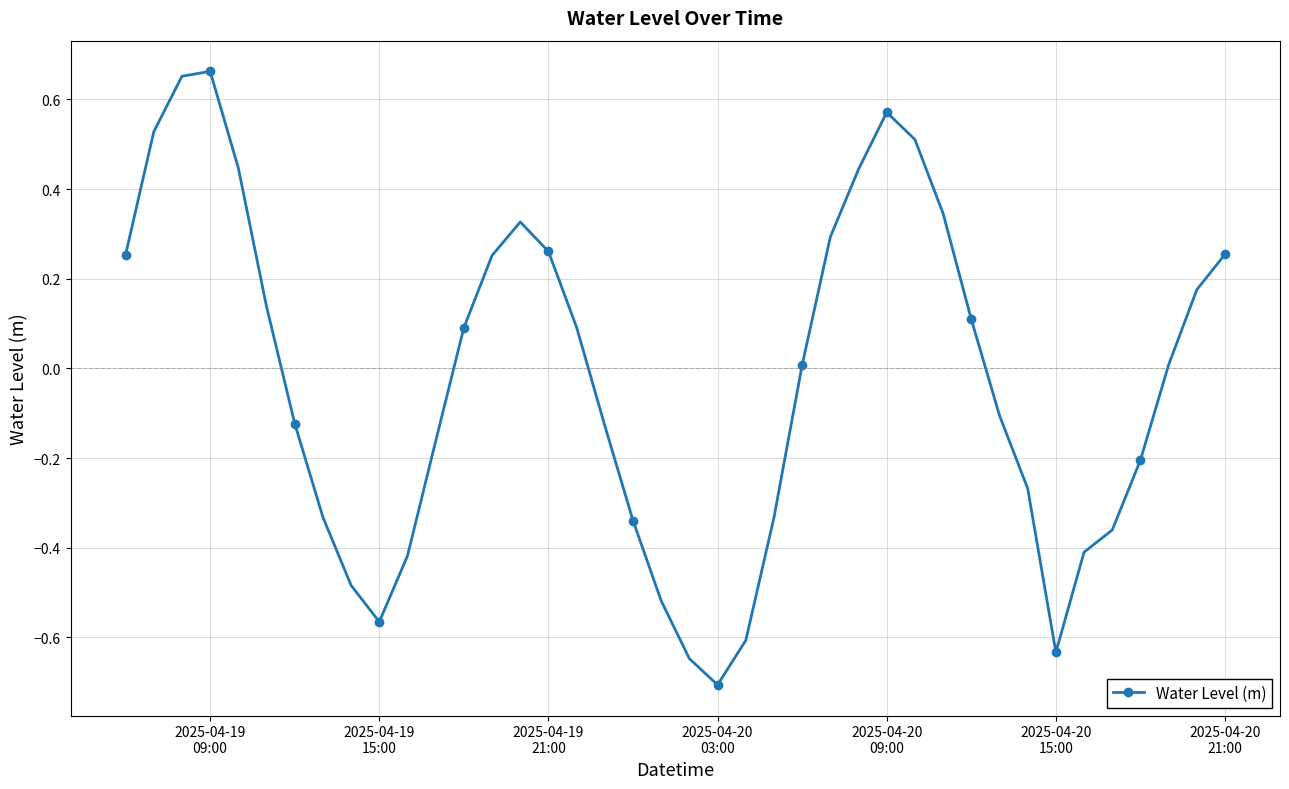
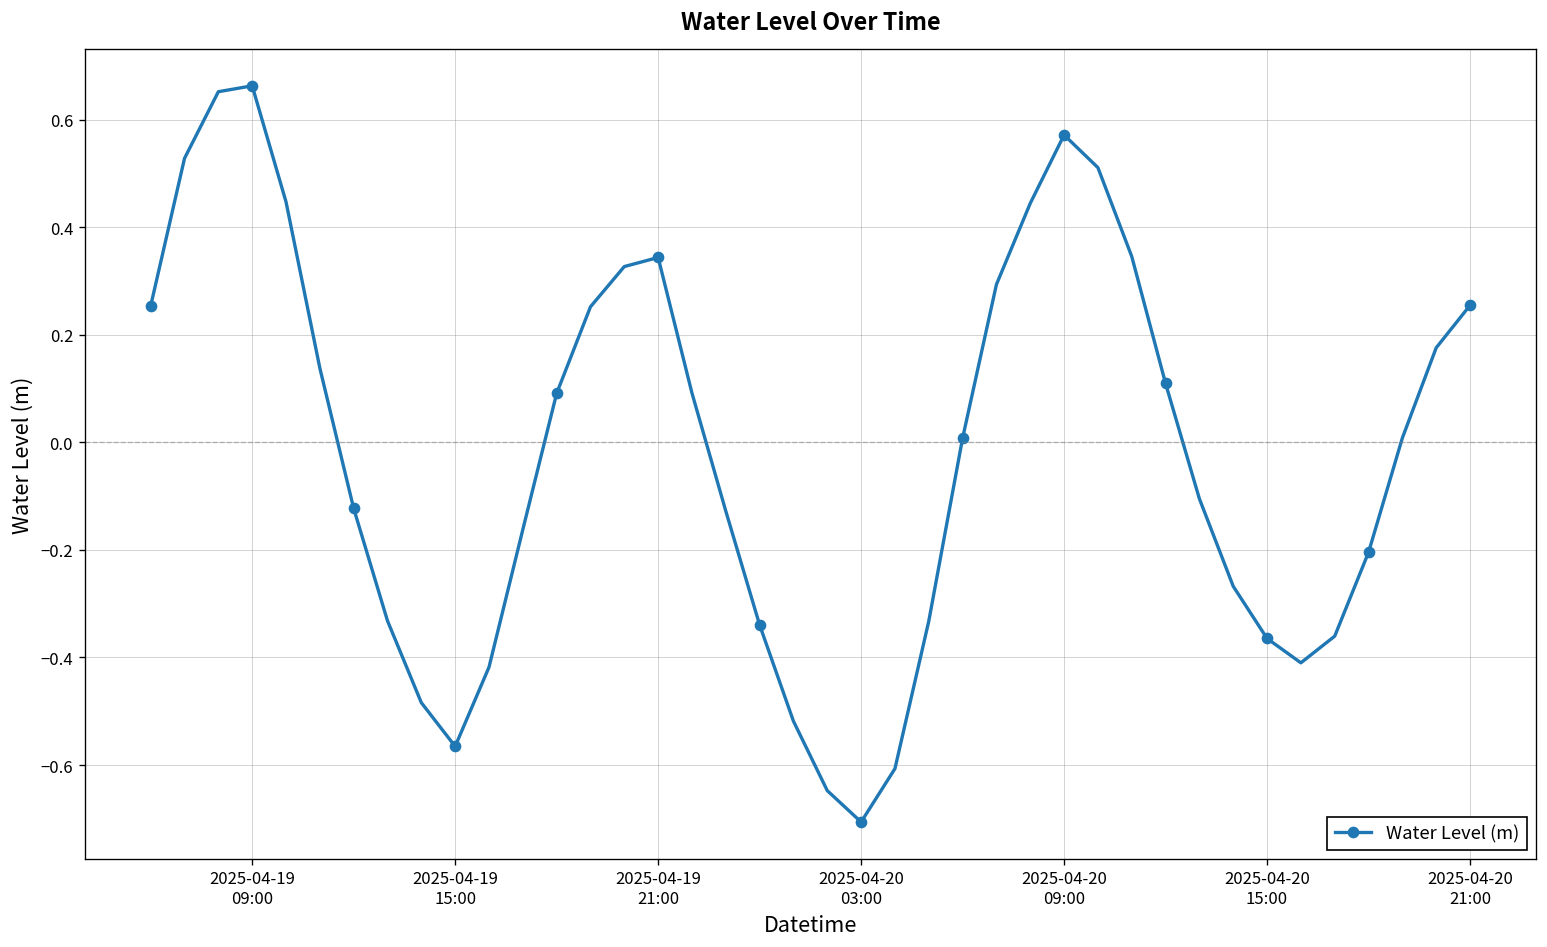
  {
    "2025-04-19 09:00": 0.66,
    "2025-04-19 15:00": -0.57,
-   "2025-04-19 21:00": 0.26,
+   "2025-04-19 21:00": 0.34,
    "2025-04-20 03:00": -0.71,
    "2025-04-20 09:00": 0.57,
-   "2025-04-20 15:00": -0.63,
+   "2025-04-20 15:00": -0.36,
    "2025-04-20 21:00": 0.25
  }
